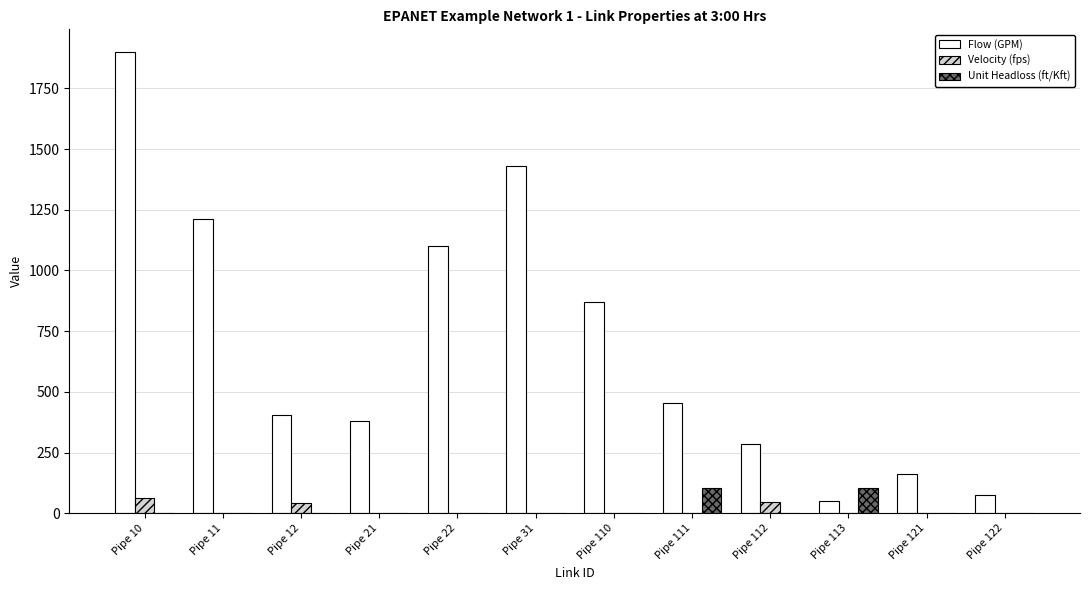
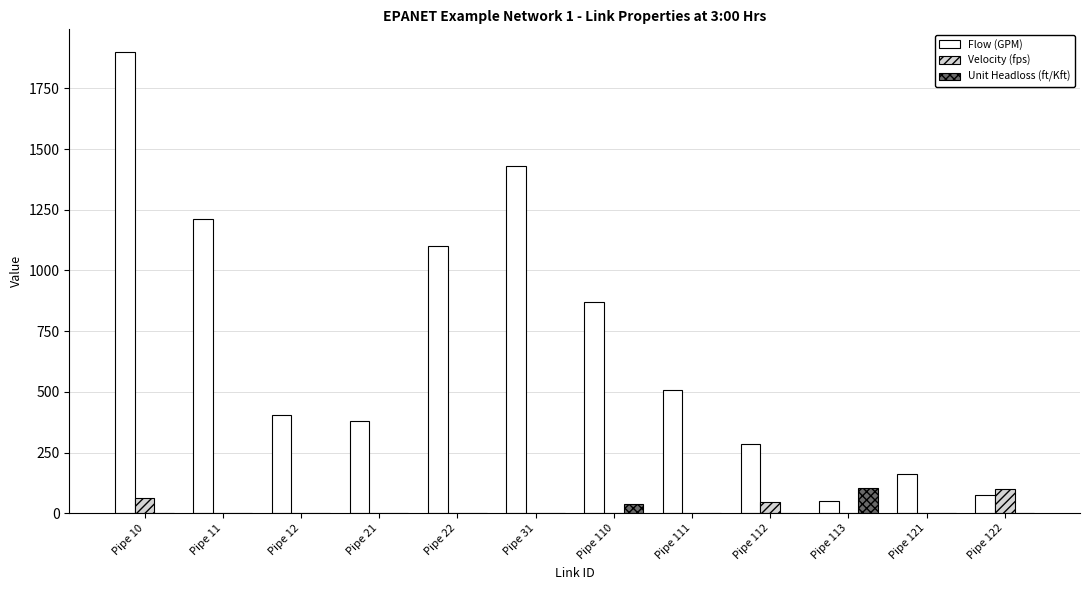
  {
    "Flow (GPM)": {
      "Pipe 10": 1900,
      "Pipe 11": 1210,
      "Pipe 12": 410,
      "Pipe 21": 380,
      "Pipe 22": 1100,
      "Pipe 31": 1430,
      "Pipe 110": 870,
-     "Pipe 111": 460,
+     "Pipe 111": 510,
      "Pipe 112": 280,
      "Pipe 113": 50,
      "Pipe 121": 160,
      "Pipe 122": 80
    },
    "Velocity (fps)": {
      "Pipe 10": 60,
-     "Pipe 12": 40,
+     "Pipe 12": 0,
      "Pipe 112": 50,
-     "Pipe 122": 0
+     "Pipe 122": 100
    },
    "Unit Headloss (ft/Kft)": {
-     "Pipe 110": 0,
-     "Pipe 111": 100,
+     "Pipe 110": 40,
+     "Pipe 111": 0,
      "Pipe 113": 100
    }
  }
